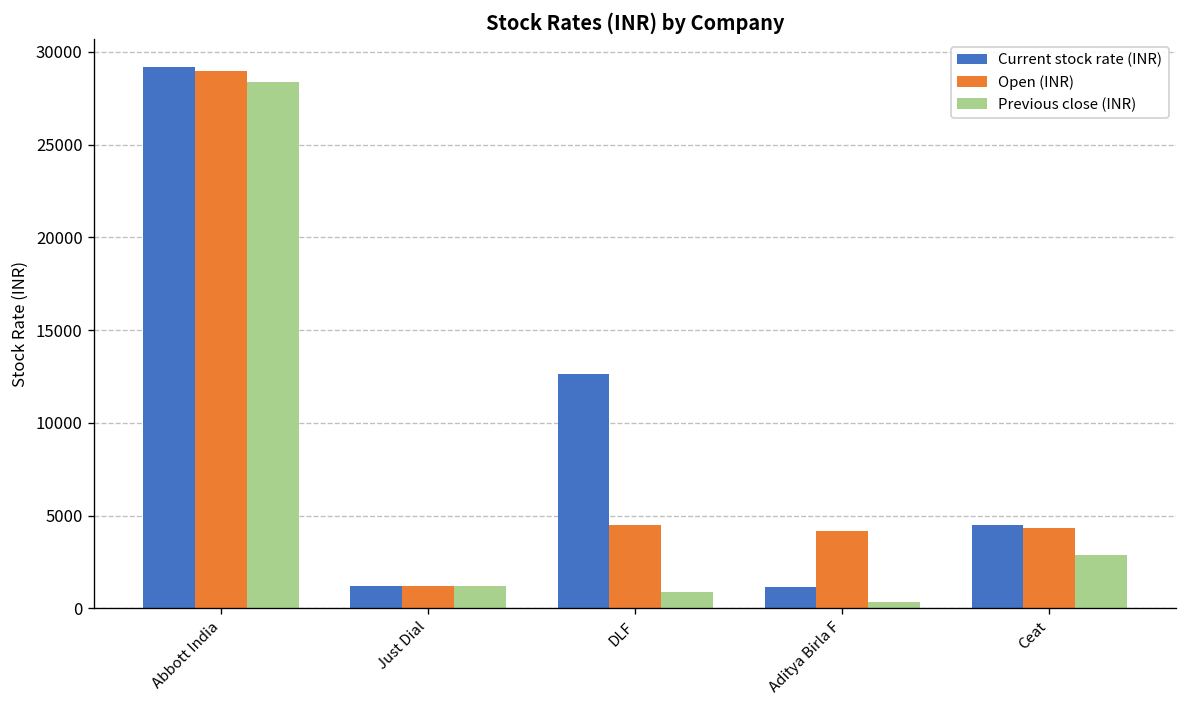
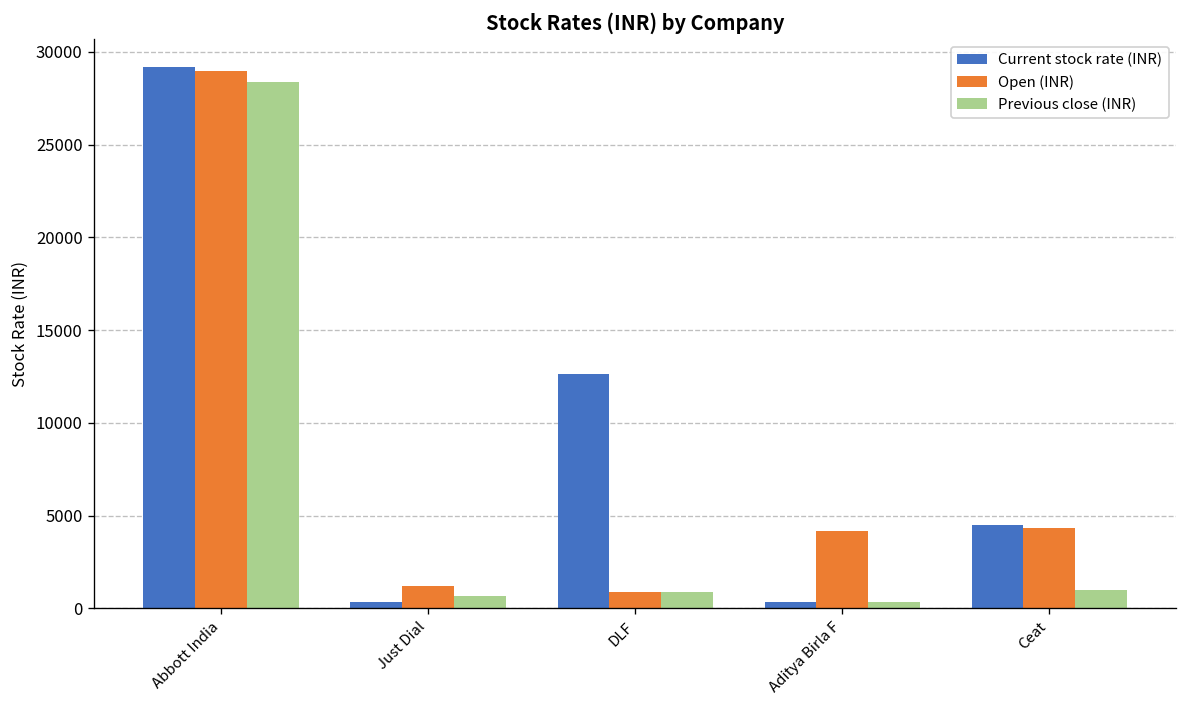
  {
    "Current stock rate (INR)": {
      "Abbott India": 29200,
-     "Just Dial": 1200,
+     "Just Dial": 400,
      "DLF": 12600,
-     "Aditya Birla F": 1200,
+     "Aditya Birla F": 300,
      "Ceat": 4500
    },
    "Open (INR)": {
      "Abbott India": 29000,
      "Just Dial": 1200,
-     "DLF": 4500,
+     "DLF": 900,
      "Aditya Birla F": 4200,
      "Ceat": 4300
    },
    "Previous close (INR)": {
      "Abbott India": 28400,
-     "Just Dial": 1200,
+     "Just Dial": 600,
      "DLF": 900,
      "Aditya Birla F": 300,
-     "Ceat": 2900
+     "Ceat": 1000
    }
  }
